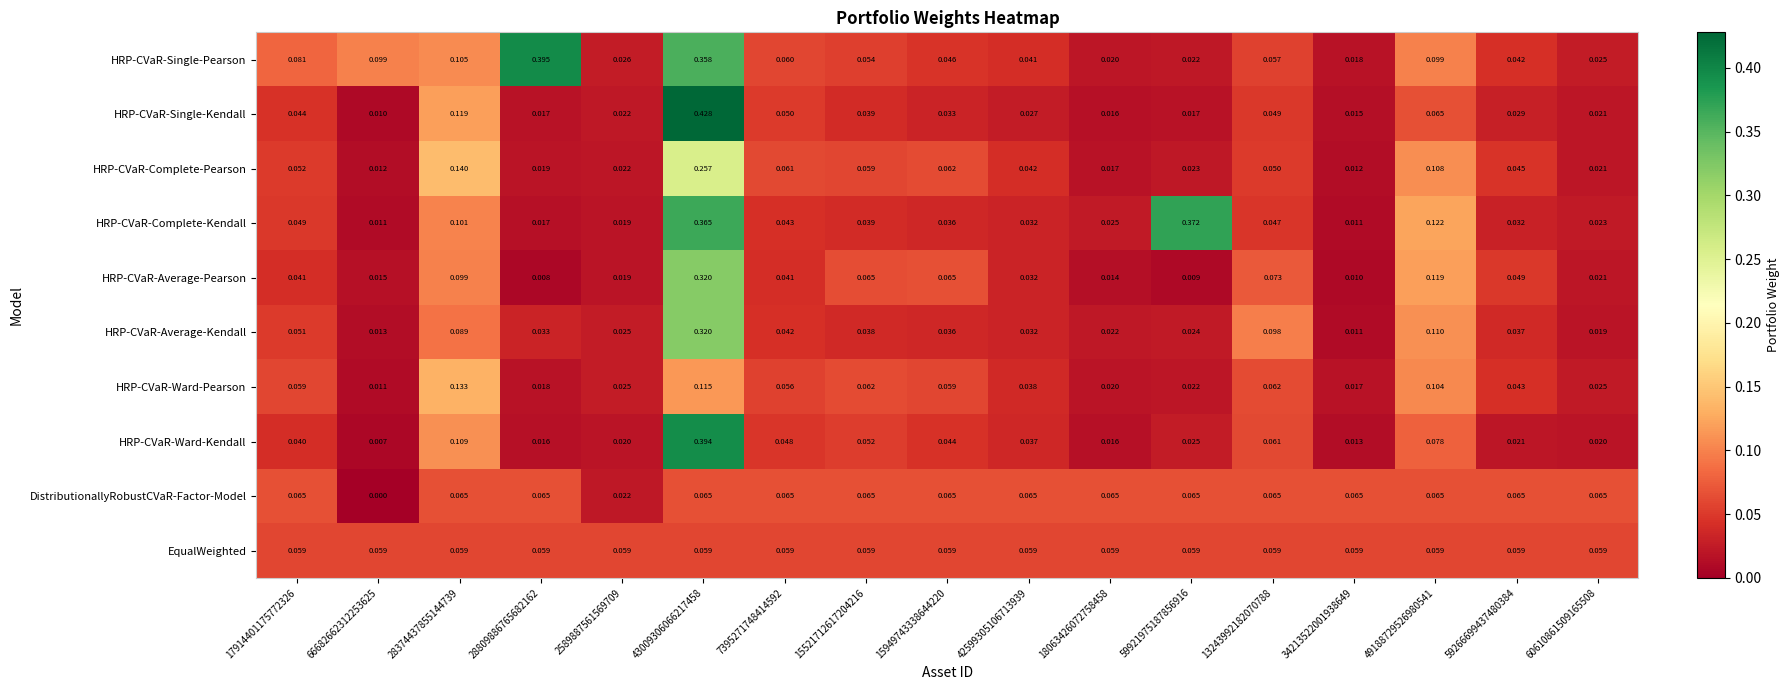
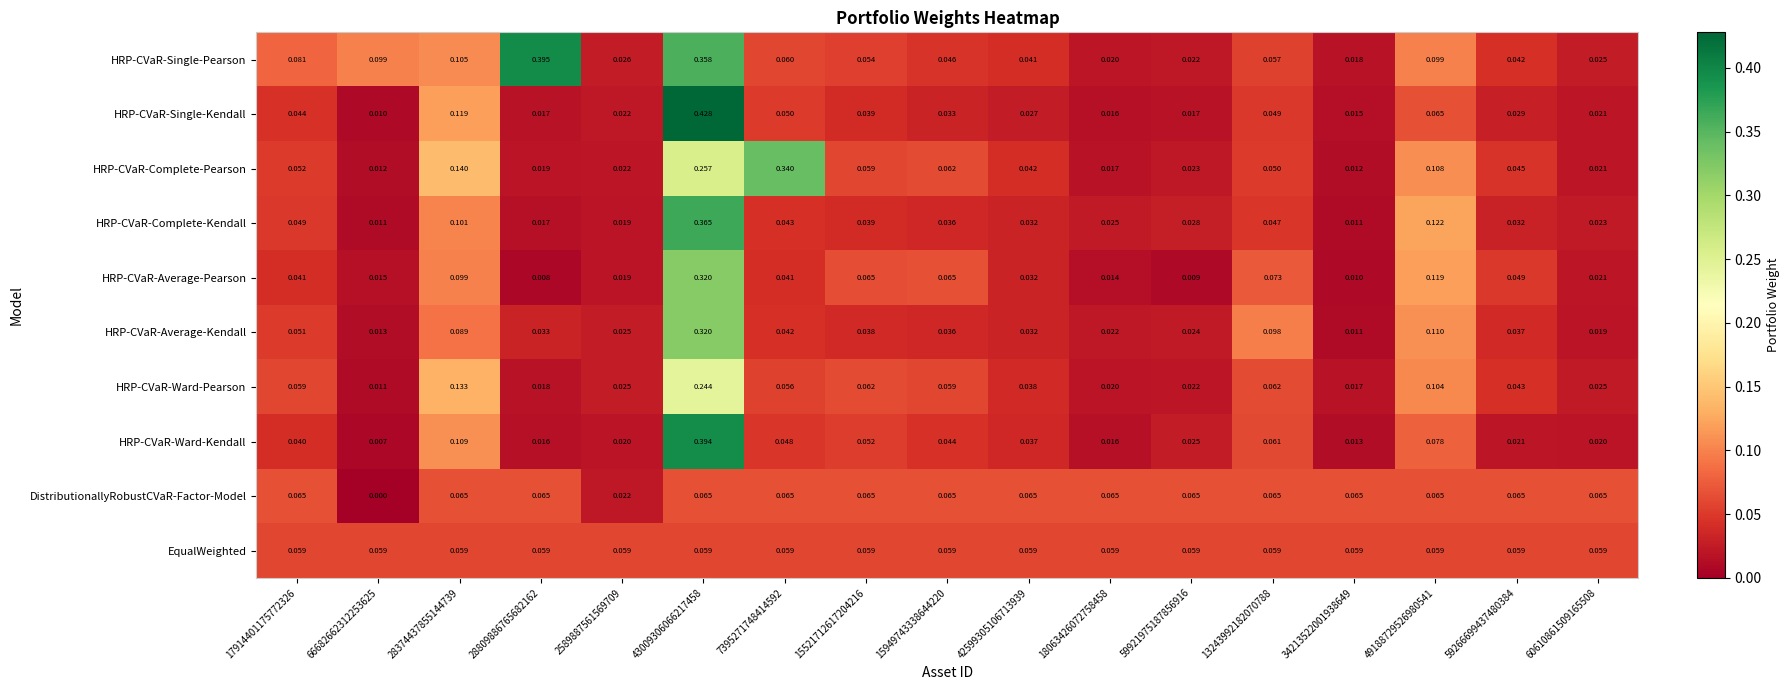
  {
    "HRP-CVaR-Single-Pearson": {
      "17914401175772326": 0.081,
      "66682662312253625": 0.099,
      "28374437855144739": 0.105,
      "28809886765682162": 0.395,
      "2589887561569709": 0.026,
      "43009306066217458": 0.358,
      "7395271748414592": 0.060,
      "15521712617204216": 0.054,
      "15949743338644220": 0.046,
      "42599305106713939": 0.041,
      "18063426072758458": 0.020,
      "59921975187856916": 0.022,
      "13243992182070788": 0.057,
      "34213522001938649": 0.018,
      "49188729526980541": 0.099,
      "59266699437480384": 0.042,
      "60610861509165508": 0.025
    },
    "HRP-CVaR-Single-Kendall": {
      "17914401175772326": 0.044,
      "66682662312253625": 0.010,
      "28374437855144739": 0.119,
      "28809886765682162": 0.017,
      "2589887561569709": 0.022,
      "43009306066217458": 0.428,
      "7395271748414592": 0.050,
      "15521712617204216": 0.039,
      "15949743338644220": 0.033,
      "42599305106713939": 0.027,
      "18063426072758458": 0.016,
      "59921975187856916": 0.017,
      "13243992182070788": 0.049,
      "34213522001938649": 0.015,
      "49188729526980541": 0.065,
      "59266699437480384": 0.029,
      "60610861509165508": 0.021
    },
    "HRP-CVaR-Complete-Pearson": {
      "17914401175772326": 0.052,
      "66682662312253625": 0.012,
      "28374437855144739": 0.140,
      "28809886765682162": 0.019,
      "2589887561569709": 0.022,
      "43009306066217458": 0.257,
-     "7395271748414592": 0.061,
+     "7395271748414592": 0.340,
      "15521712617204216": 0.059,
      "15949743338644220": 0.062,
      "42599305106713939": 0.042,
      "18063426072758458": 0.017,
      "59921975187856916": 0.023,
      "13243992182070788": 0.050,
      "34213522001938649": 0.012,
      "49188729526980541": 0.108,
      "59266699437480384": 0.045,
      "60610861509165508": 0.021
    },
    "HRP-CVaR-Complete-Kendall": {
      "17914401175772326": 0.049,
      "66682662312253625": 0.011,
      "28374437855144739": 0.101,
      "28809886765682162": 0.017,
      "2589887561569709": 0.019,
      "43009306066217458": 0.365,
      "7395271748414592": 0.043,
      "15521712617204216": 0.039,
      "15949743338644220": 0.036,
      "42599305106713939": 0.032,
      "18063426072758458": 0.025,
-     "59921975187856916": 0.372,
+     "59921975187856916": 0.028,
      "13243992182070788": 0.047,
      "34213522001938649": 0.011,
      "49188729526980541": 0.122,
      "59266699437480384": 0.032,
      "60610861509165508": 0.023
    },
    "HRP-CVaR-Average-Pearson": {
      "17914401175772326": 0.041,
      "66682662312253625": 0.015,
      "28374437855144739": 0.099,
      "28809886765682162": 0.008,
      "2589887561569709": 0.019,
      "43009306066217458": 0.320,
      "7395271748414592": 0.041,
      "15521712617204216": 0.065,
      "15949743338644220": 0.065,
      "42599305106713939": 0.032,
      "18063426072758458": 0.014,
      "59921975187856916": 0.009,
      "13243992182070788": 0.073,
      "34213522001938649": 0.010,
      "49188729526980541": 0.119,
      "59266699437480384": 0.049,
      "60610861509165508": 0.021
    },
    "HRP-CVaR-Average-Kendall": {
      "17914401175772326": 0.051,
      "66682662312253625": 0.013,
      "28374437855144739": 0.089,
      "28809886765682162": 0.033,
      "2589887561569709": 0.025,
      "43009306066217458": 0.320,
      "7395271748414592": 0.042,
      "15521712617204216": 0.038,
      "15949743338644220": 0.036,
      "42599305106713939": 0.032,
      "18063426072758458": 0.022,
      "59921975187856916": 0.024,
      "13243992182070788": 0.098,
      "34213522001938649": 0.011,
      "49188729526980541": 0.110,
      "59266699437480384": 0.037,
      "60610861509165508": 0.019
    },
    "HRP-CVaR-Ward-Pearson": {
      "17914401175772326": 0.059,
      "66682662312253625": 0.011,
      "28374437855144739": 0.133,
      "28809886765682162": 0.018,
      "2589887561569709": 0.025,
-     "43009306066217458": 0.115,
+     "43009306066217458": 0.244,
      "7395271748414592": 0.056,
      "15521712617204216": 0.062,
      "15949743338644220": 0.059,
      "42599305106713939": 0.038,
      "18063426072758458": 0.020,
      "59921975187856916": 0.022,
      "13243992182070788": 0.062,
      "34213522001938649": 0.017,
      "49188729526980541": 0.104,
      "59266699437480384": 0.043,
      "60610861509165508": 0.025
    },
    "HRP-CVaR-Ward-Kendall": {
      "17914401175772326": 0.040,
      "66682662312253625": 0.007,
      "28374437855144739": 0.109,
      "28809886765682162": 0.016,
      "2589887561569709": 0.020,
      "43009306066217458": 0.394,
      "7395271748414592": 0.048,
      "15521712617204216": 0.052,
      "15949743338644220": 0.044,
      "42599305106713939": 0.037,
      "18063426072758458": 0.016,
      "59921975187856916": 0.025,
      "13243992182070788": 0.061,
      "34213522001938649": 0.013,
      "49188729526980541": 0.078,
      "59266699437480384": 0.021,
      "60610861509165508": 0.020
    },
    "DistributionallyRobustCVaR-Factor-Model": {
      "17914401175772326": 0.065,
      "66682662312253625": 0.000,
      "28374437855144739": 0.065,
      "28809886765682162": 0.065,
      "2589887561569709": 0.022,
      "43009306066217458": 0.065,
      "7395271748414592": 0.065,
      "15521712617204216": 0.065,
      "15949743338644220": 0.065,
      "42599305106713939": 0.065,
      "18063426072758458": 0.065,
      "59921975187856916": 0.065,
      "13243992182070788": 0.065,
      "34213522001938649": 0.065,
      "49188729526980541": 0.065,
      "59266699437480384": 0.065,
      "60610861509165508": 0.065
    },
    "EqualWeighted": {
      "17914401175772326": 0.059,
      "66682662312253625": 0.059,
      "28374437855144739": 0.059,
      "28809886765682162": 0.059,
      "2589887561569709": 0.059,
      "43009306066217458": 0.059,
      "7395271748414592": 0.059,
      "15521712617204216": 0.059,
      "15949743338644220": 0.059,
      "42599305106713939": 0.059,
      "18063426072758458": 0.059,
      "59921975187856916": 0.059,
      "13243992182070788": 0.059,
      "34213522001938649": 0.059,
      "49188729526980541": 0.059,
      "59266699437480384": 0.059,
      "60610861509165508": 0.059
    }
  }
